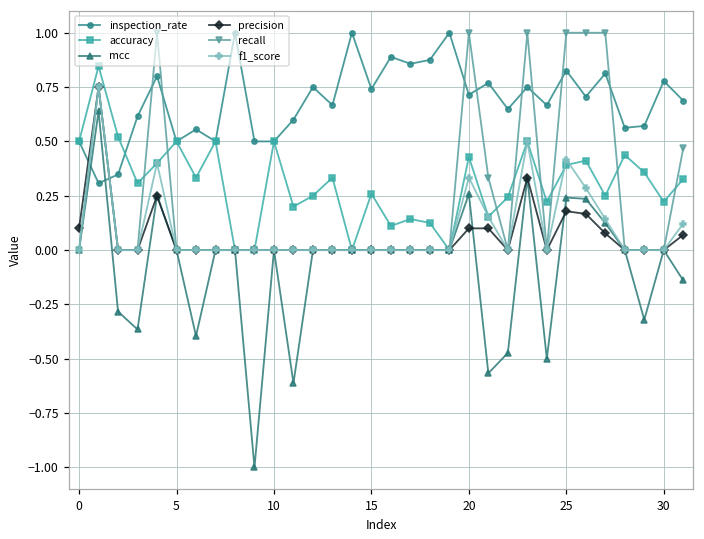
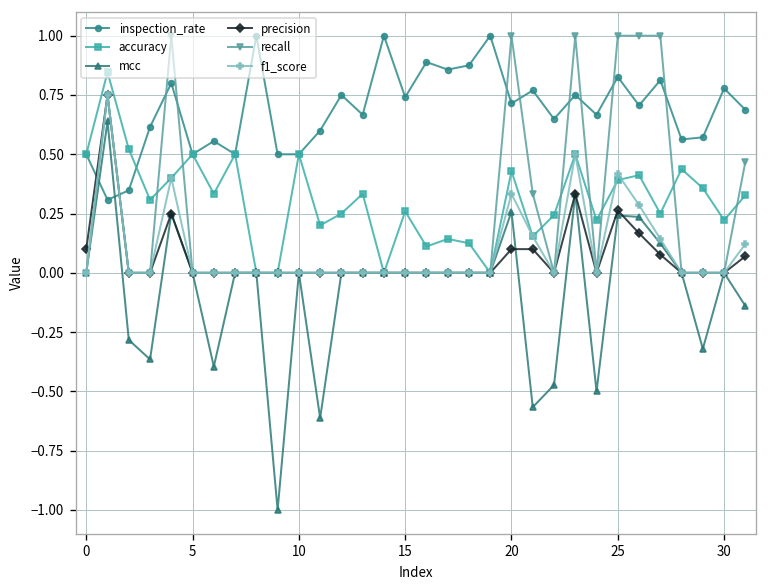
  {
    "precision": {
      "0": 0.10,
      "20": 0.10,
-     "25": 0.18
+     "25": 0.26
    }
  }
